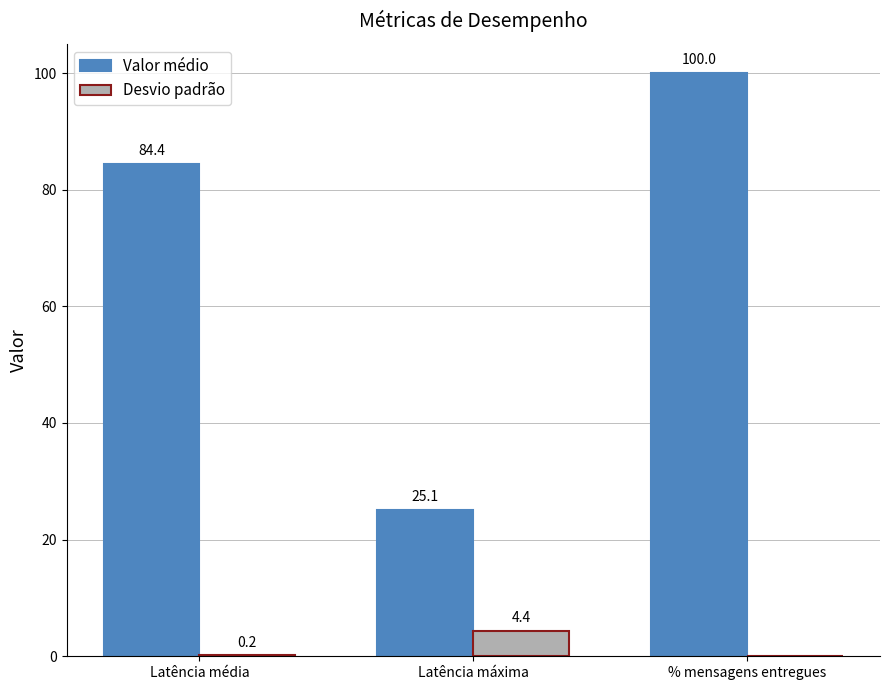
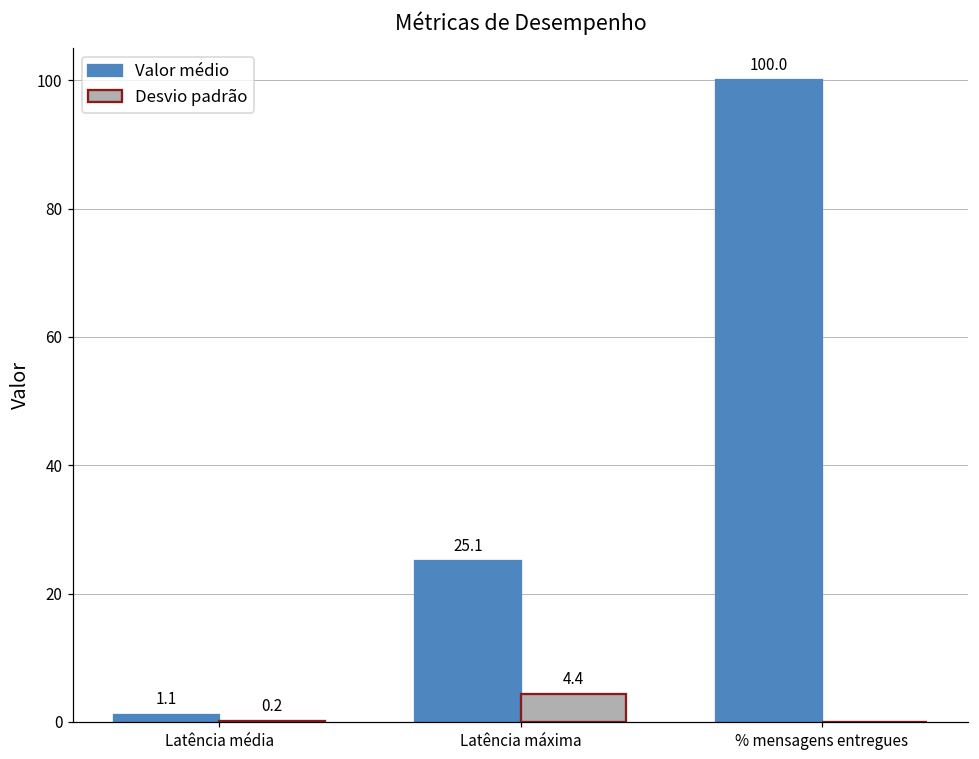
  {
    "Valor médio": {
-     "Latência média": 84.4,
+     "Latência média": 1.1,
      "Latência máxima": 25.1,
      "% mensagens entregues": 100.0
    },
    "Desvio padrão": {
      "Latência média": 0.2,
      "Latência máxima": 4.4
    }
  }
